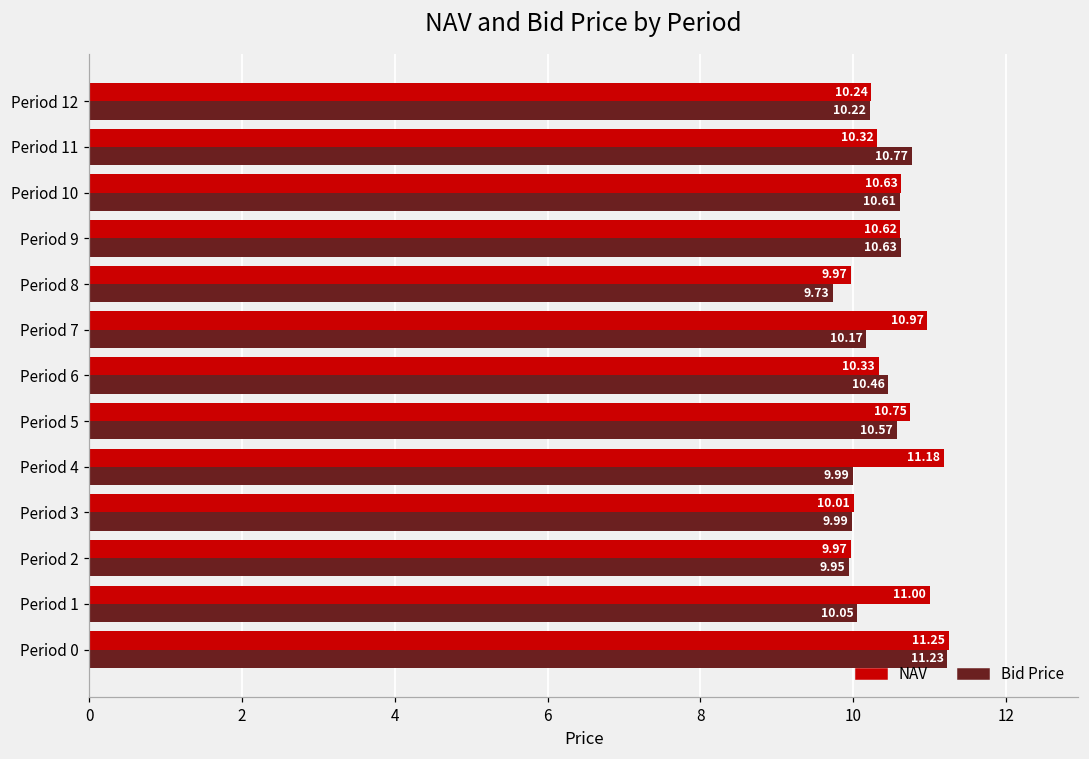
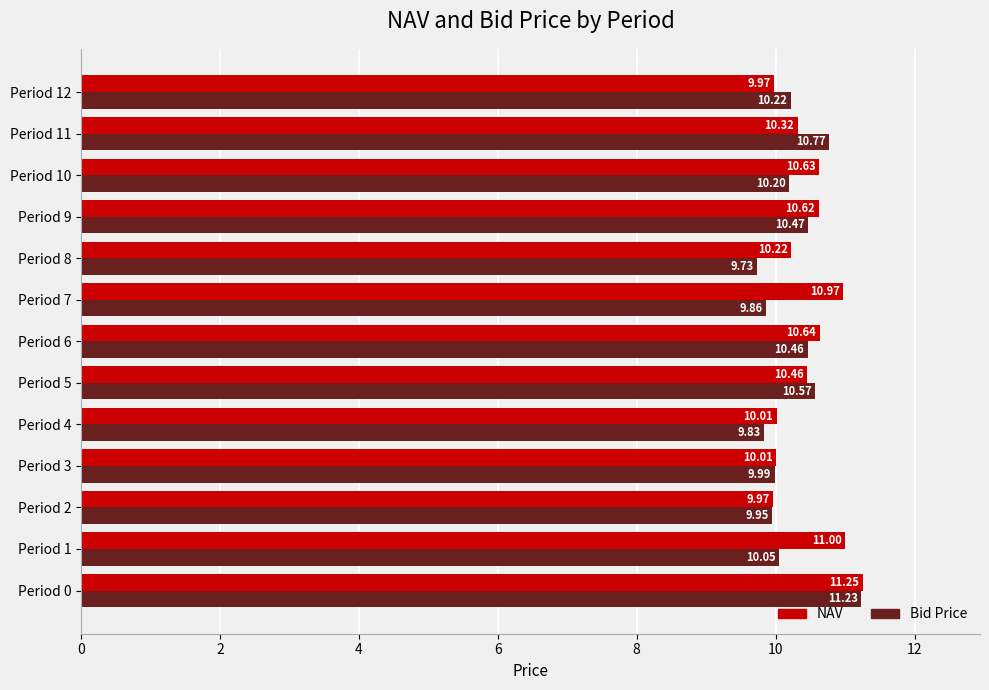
  {
    "NAV": {
-     "Period 12": 10.24,
+     "Period 12": 9.97,
      "Period 11": 10.32,
      "Period 10": 10.63,
      "Period 9": 10.62,
-     "Period 8": 9.97,
+     "Period 8": 10.22,
      "Period 7": 10.97,
-     "Period 6": 10.33,
-     "Period 5": 10.75,
-     "Period 4": 11.18,
+     "Period 6": 10.64,
+     "Period 5": 10.46,
+     "Period 4": 10.01,
      "Period 3": 10.01,
      "Period 2": 9.97,
      "Period 1": 11.00,
      "Period 0": 11.25
    },
    "Bid Price": {
      "Period 12": 10.22,
      "Period 11": 10.77,
-     "Period 10": 10.61,
-     "Period 9": 10.63,
+     "Period 10": 10.20,
+     "Period 9": 10.47,
      "Period 8": 9.73,
-     "Period 7": 10.17,
+     "Period 7": 9.86,
      "Period 6": 10.46,
      "Period 5": 10.57,
-     "Period 4": 9.99,
+     "Period 4": 9.83,
      "Period 3": 9.99,
      "Period 2": 9.95,
      "Period 1": 10.05,
      "Period 0": 11.23
    }
  }
